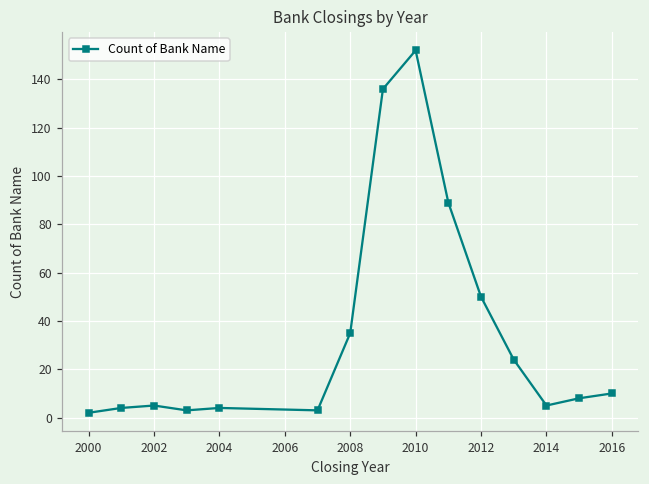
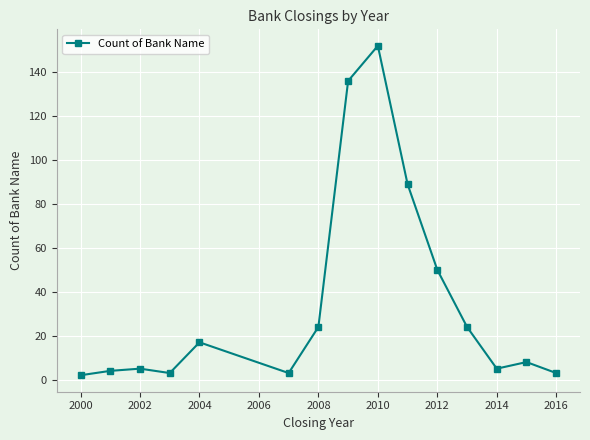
  {
    "2000": 2,
    "2002": 5,
-   "2004": 4,
-   "2008": 35,
+   "2004": 17,
+   "2008": 24,
    "2010": 152,
    "2012": 50,
    "2014": 5,
-   "2016": 10
+   "2016": 3
  }
